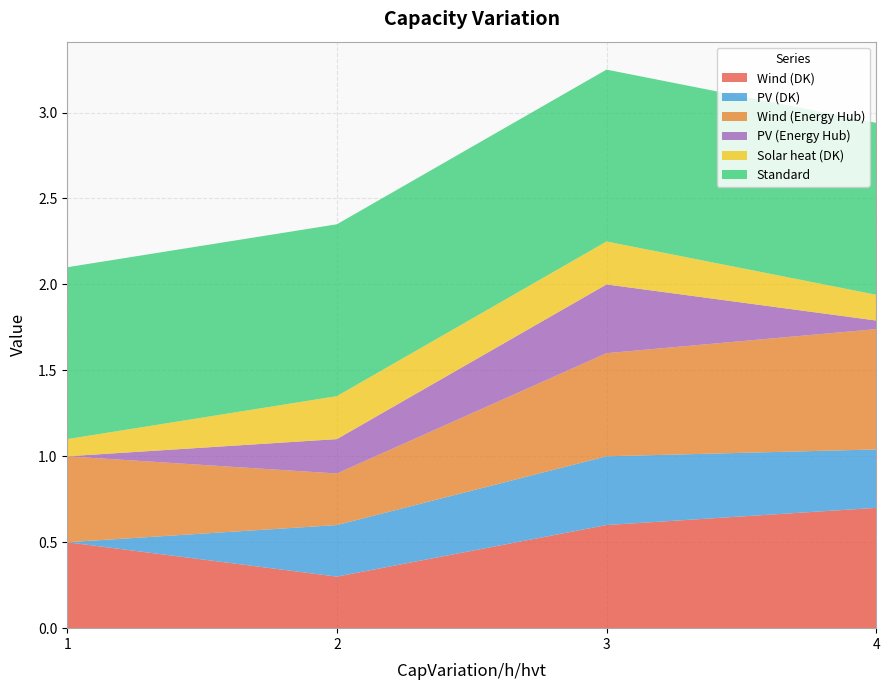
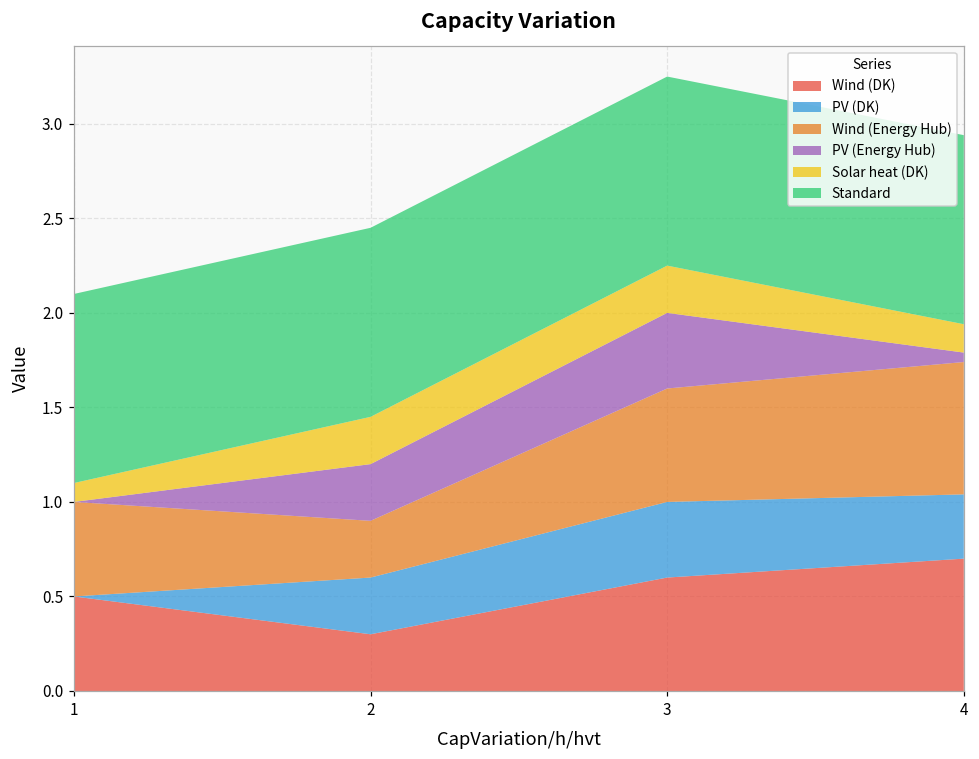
  {
    "PV (DK)": {
      "2": 0.3,
      "3": 0.4,
      "4": 0.34
    },
    "PV (Energy Hub)": {
-     "2": 0.2,
+     "2": 0.3,
      "3": 0.4,
      "4": 0.05
    },
    "Solar heat (DK)": {
      "1": 0.1,
      "2": 0.25,
      "3": 0.25,
      "4": 0.15
    },
    "Standard": {
      "1": 1.0,
      "2": 1.0,
      "3": 1.0,
      "4": 1.0
    }
  }
